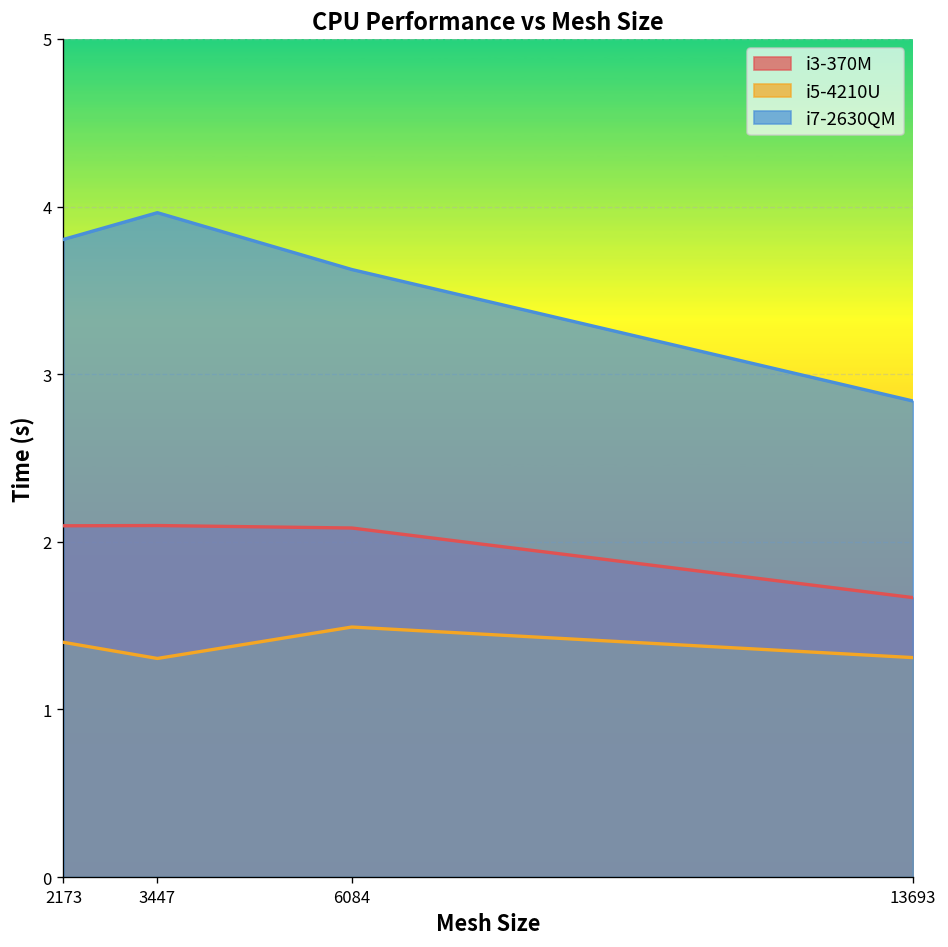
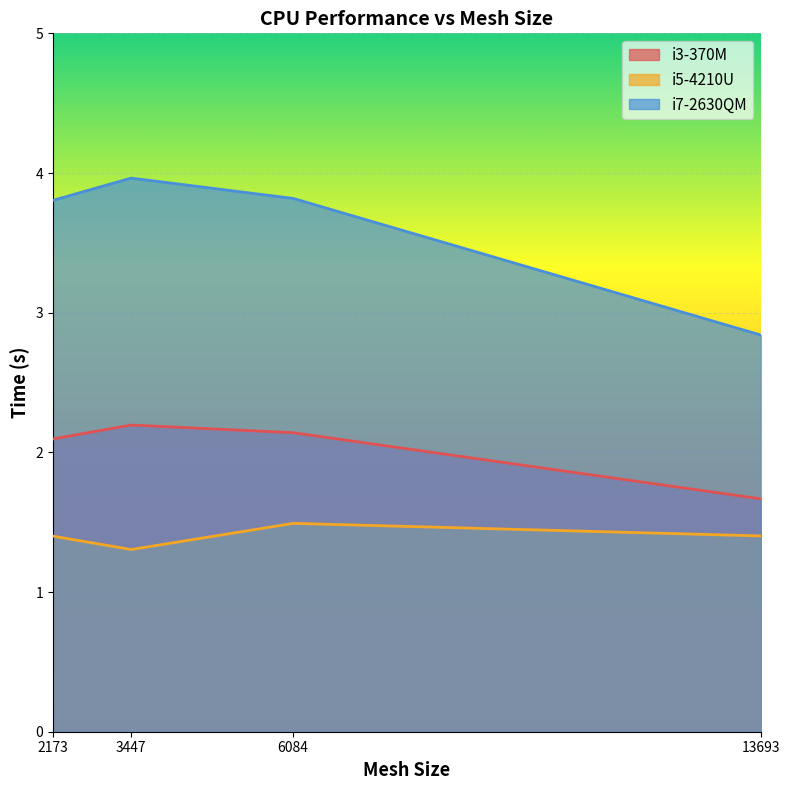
  {
    "i3-370M": {
      "2173": 2.10,
-     "3447": 2.10,
-     "6084": 2.08,
+     "3447": 2.20,
+     "6084": 2.14,
      "13693": 1.67
    },
    "i5-4210U": {
      "2173": 1.40,
      "3447": 1.30,
      "6084": 1.49,
-     "13693": 1.31
+     "13693": 1.40
    },
    "i7-2630QM": {
      "2173": 3.80,
      "3447": 3.96,
-     "6084": 3.62,
+     "6084": 3.82,
      "13693": 2.84
    }
  }
